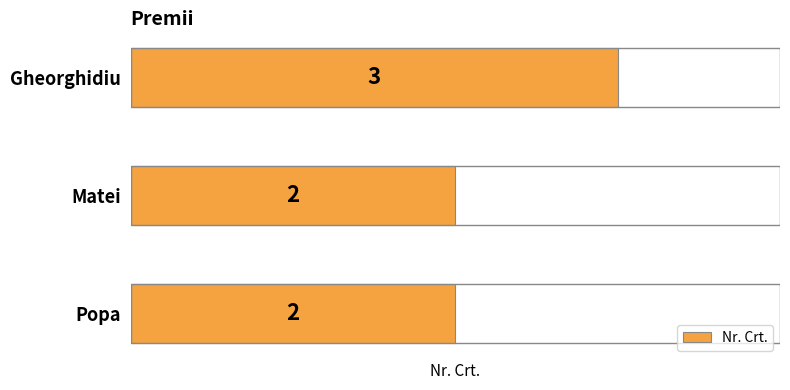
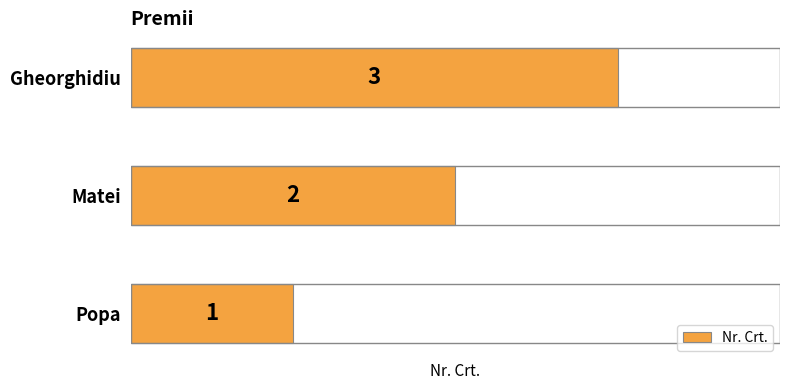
  {
    "Gheorghidiu": 3,
    "Matei": 2,
-   "Popa": 2
+   "Popa": 1
  }
